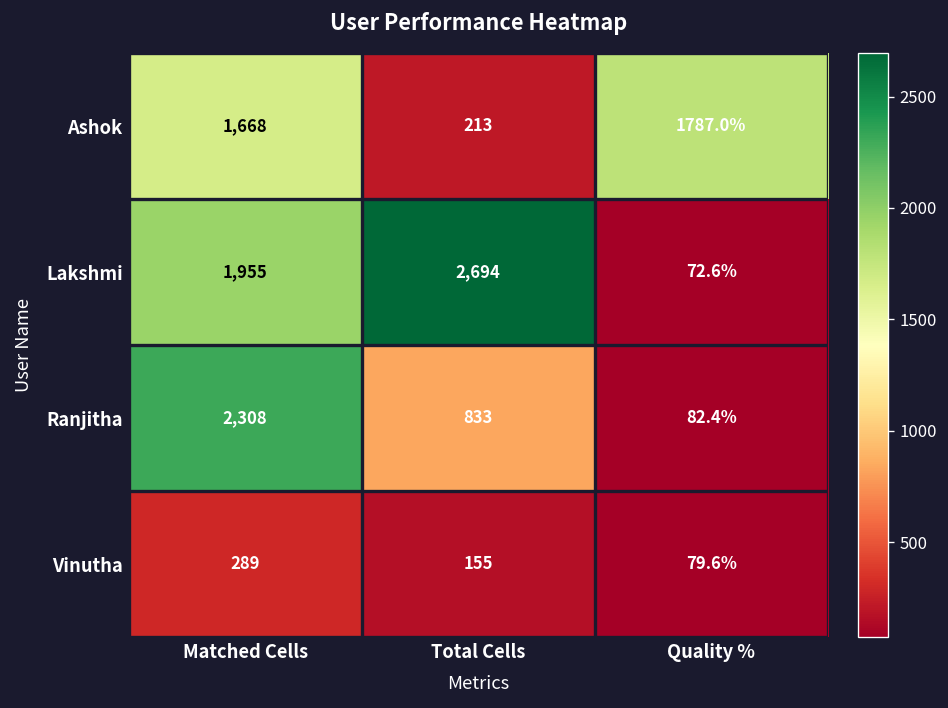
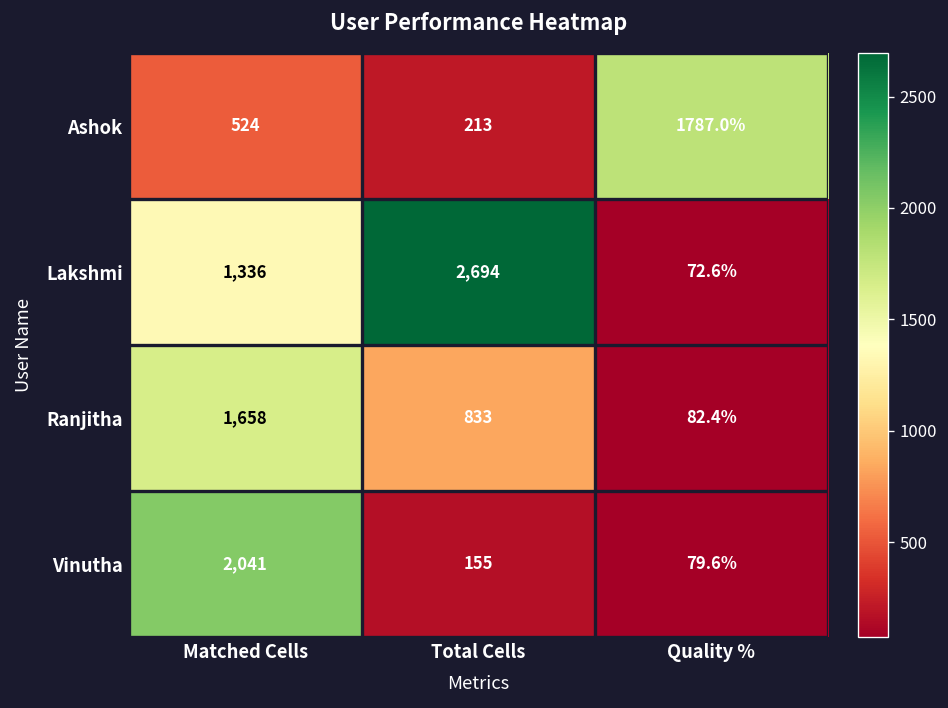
  {
    "Ashok": {
-     "Matched Cells": "1,668",
+     "Matched Cells": "524",
      "Total Cells": "213",
      "Quality %": "1787.0%"
    },
    "Lakshmi": {
-     "Matched Cells": "1,955",
+     "Matched Cells": "1,336",
      "Total Cells": "2,694",
      "Quality %": "72.6%"
    },
    "Ranjitha": {
-     "Matched Cells": "2,308",
+     "Matched Cells": "1,658",
      "Total Cells": "833",
      "Quality %": "82.4%"
    },
    "Vinutha": {
-     "Matched Cells": "289",
+     "Matched Cells": "2,041",
      "Total Cells": "155",
      "Quality %": "79.6%"
    }
  }
